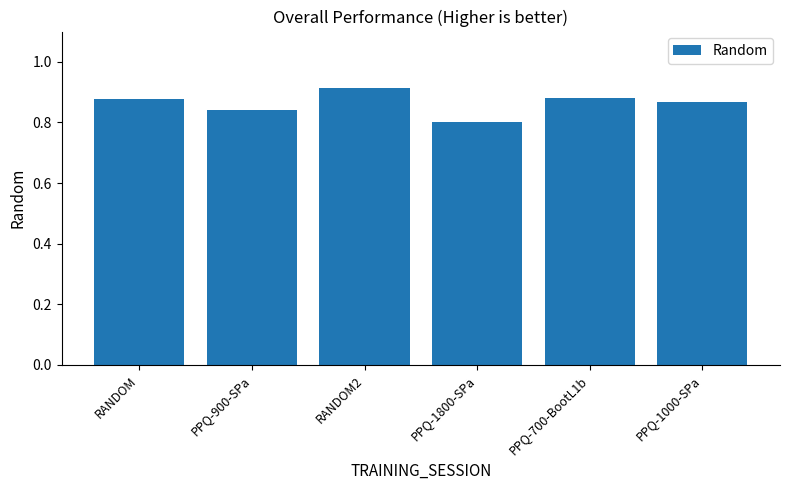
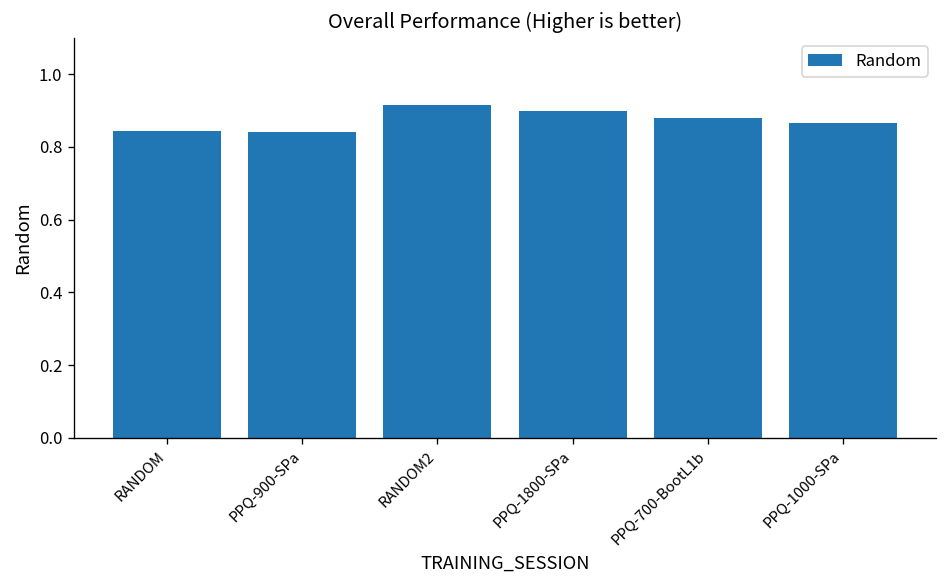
  {
-   "RANDOM": 0.88,
+   "RANDOM": 0.85,
    "PPQ-900-SPa": 0.84,
    "RANDOM2": 0.92,
-   "PPQ-1800-SPa": 0.8,
+   "PPQ-1800-SPa": 0.9,
    "PPQ-700-BootL1b": 0.88,
    "PPQ-1000-SPa": 0.87
  }
